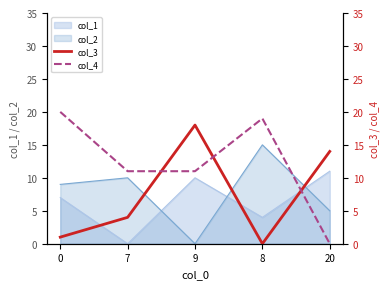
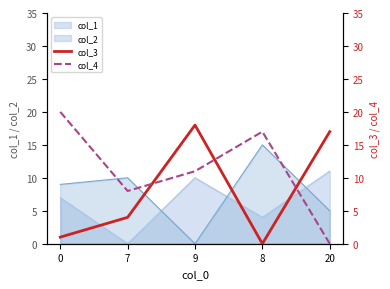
  {
    "col_3": {
      "0": 1,
      "7": 4,
      "9": 18,
      "8": 0,
-     "20": 14
+     "20": 17
    },
    "col_4": {
      "0": 20,
-     "7": 11,
+     "7": 8,
      "9": 11,
-     "8": 19,
+     "8": 17,
      "20": 0
    }
  }
